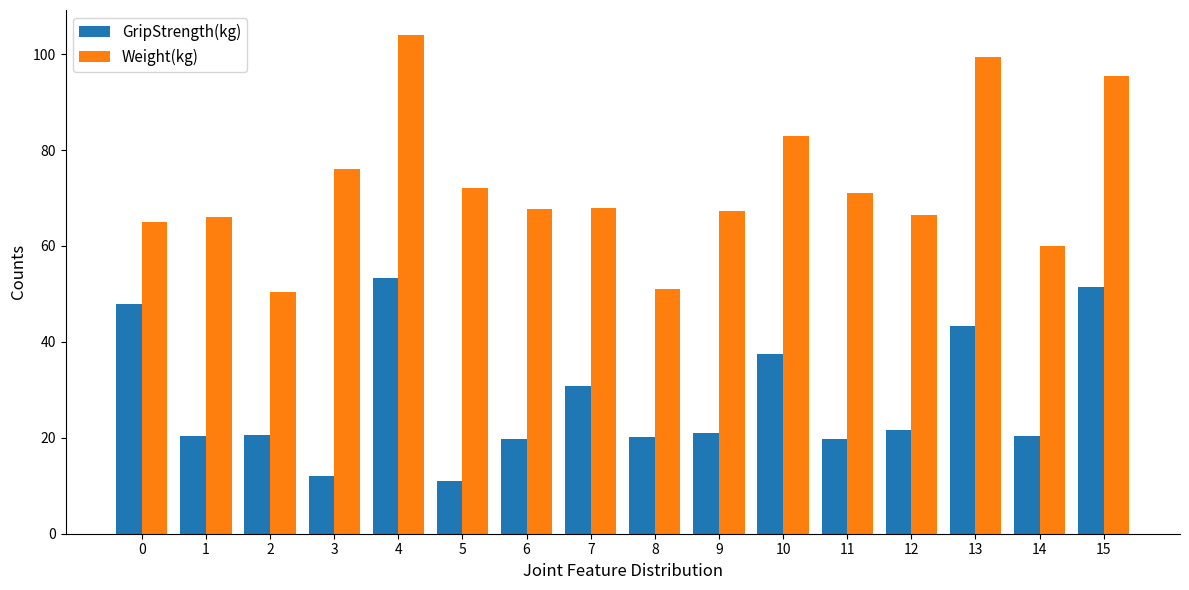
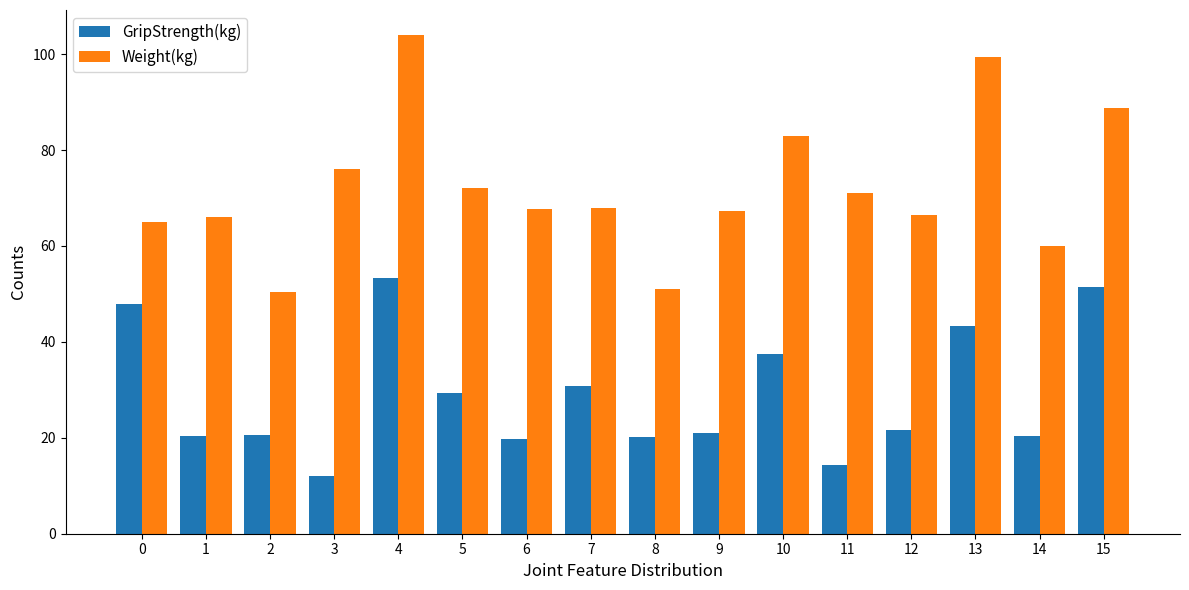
  {
    "GripStrength(kg)": {
      "0": 48,
      "1": 20,
      "2": 21,
      "3": 12,
      "4": 53,
-     "5": 11,
+     "5": 29,
      "6": 20,
      "7": 31,
      "8": 20,
      "9": 21,
      "10": 37,
-     "11": 20,
+     "11": 14,
      "12": 22,
      "13": 43,
      "14": 20,
      "15": 51
    },
    "Weight(kg)": {
      "0": 65,
      "1": 66,
      "2": 51,
      "3": 76,
      "4": 104,
      "5": 72,
      "6": 68,
      "7": 68,
      "8": 51,
      "9": 67,
      "10": 83,
      "11": 71,
      "12": 66,
      "13": 100,
      "14": 60,
-     "15": 96
+     "15": 89
    }
  }
